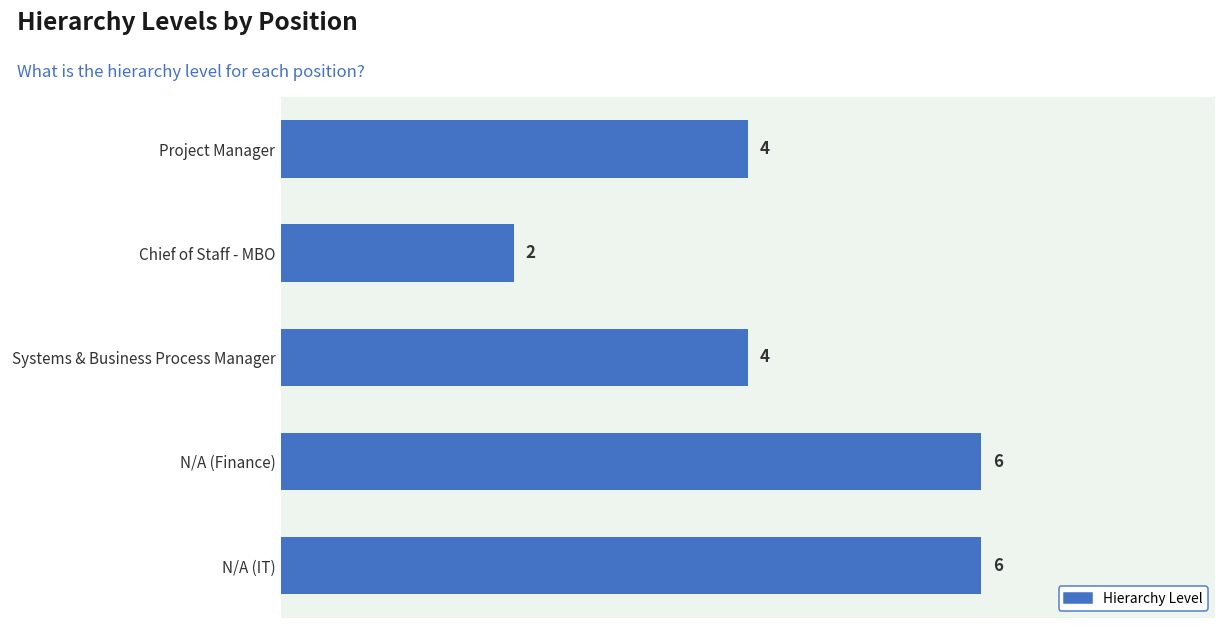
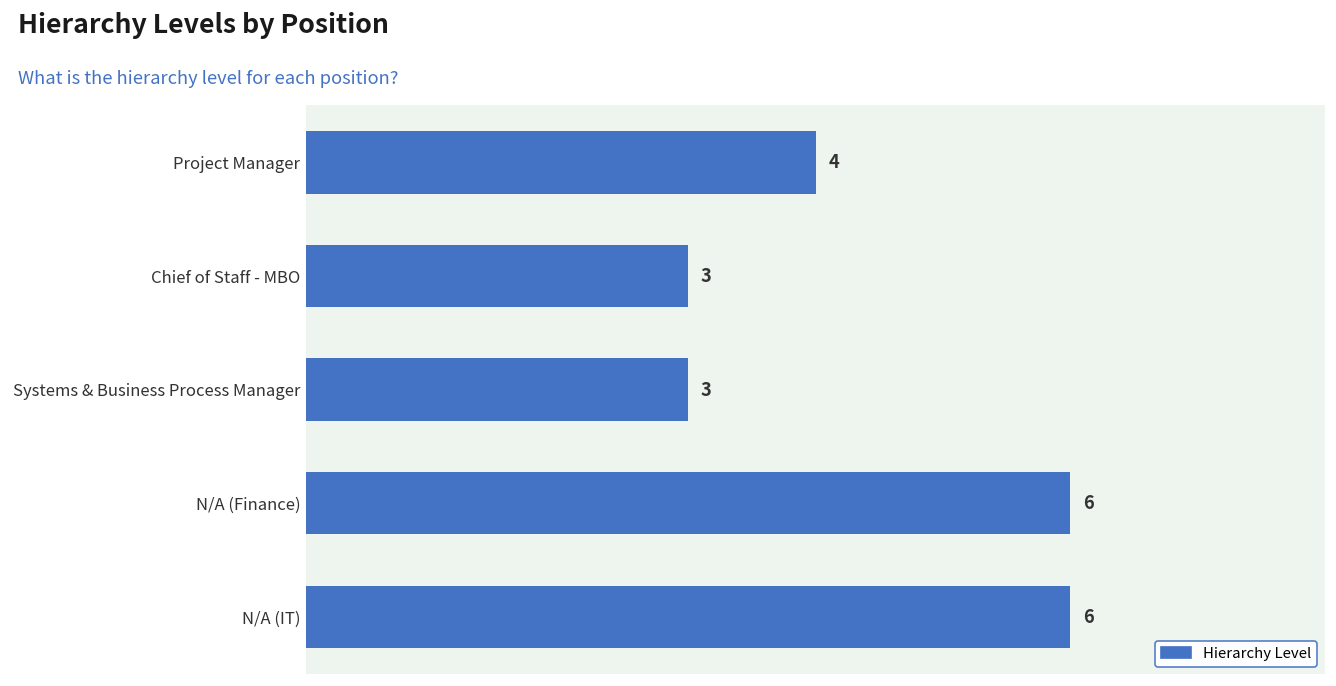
  {
    "Project Manager": 4,
-   "Chief of Staff - MBO": 2,
-   "Systems & Business Process Manager": 4,
+   "Chief of Staff - MBO": 3,
+   "Systems & Business Process Manager": 3,
    "N/A (Finance)": 6,
    "N/A (IT)": 6
  }
